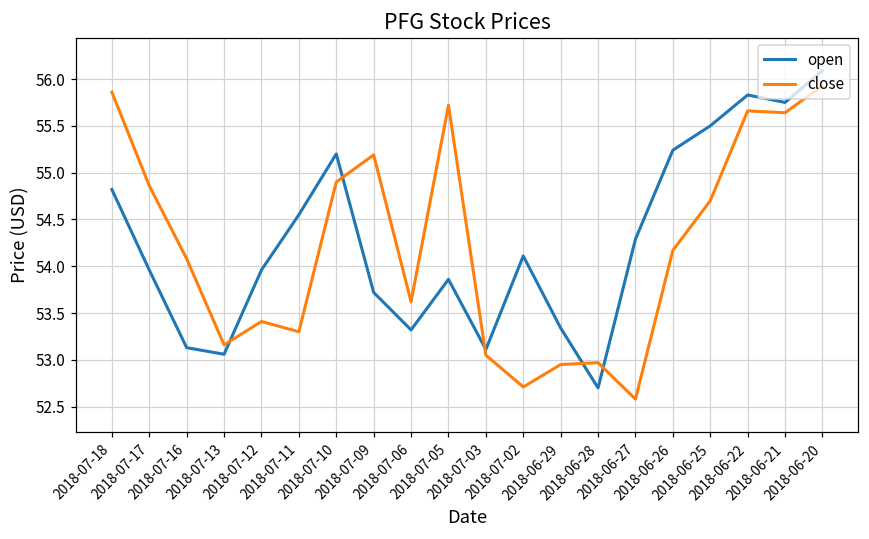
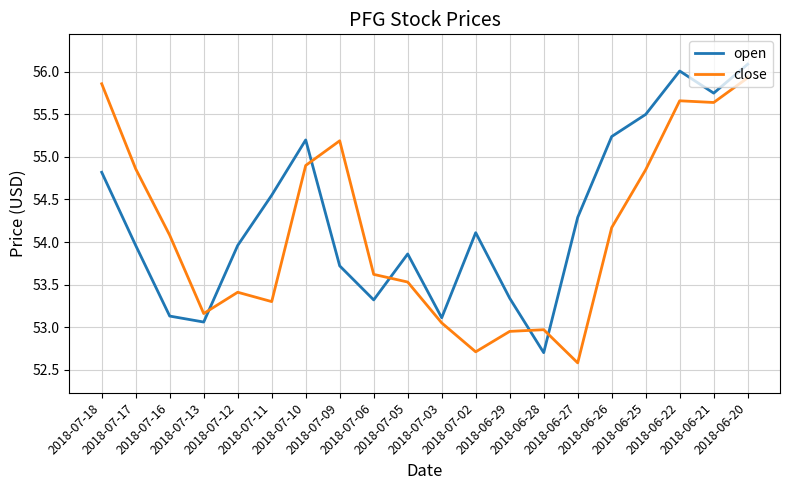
  {
    "open": {
      "2018-07-18": 54.8,
      "2018-07-17": 54.0,
      "2018-07-16": 53.1,
      "2018-07-13": 53.1,
      "2018-07-12": 54.0,
      "2018-07-11": 54.6,
      "2018-07-10": 55.2,
      "2018-07-09": 53.7,
      "2018-07-06": 53.3,
      "2018-07-05": 53.9,
      "2018-07-03": 53.1,
      "2018-07-02": 54.1,
      "2018-06-29": 53.3,
      "2018-06-28": 52.7,
      "2018-06-27": 54.3,
      "2018-06-26": 55.2,
      "2018-06-25": 55.5,
-     "2018-06-22": 55.8,
+     "2018-06-22": 56.0,
      "2018-06-21": 55.8
    },
    "close": {
      "2018-07-18": 55.9,
      "2018-07-17": 54.9,
      "2018-07-16": 54.1,
      "2018-07-13": 53.2,
      "2018-07-12": 53.4,
      "2018-07-11": 53.3,
      "2018-07-10": 54.9,
      "2018-07-09": 55.2,
      "2018-07-06": 53.6,
-     "2018-07-05": 55.7,
+     "2018-07-05": 53.5,
      "2018-07-03": 53.1,
      "2018-07-02": 52.7,
      "2018-06-29": 53.0,
      "2018-06-28": 53.0,
      "2018-06-27": 52.6,
      "2018-06-26": 54.2,
-     "2018-06-25": 54.7,
+     "2018-06-25": 54.9,
      "2018-06-22": 55.7,
      "2018-06-21": 55.6
    }
  }
